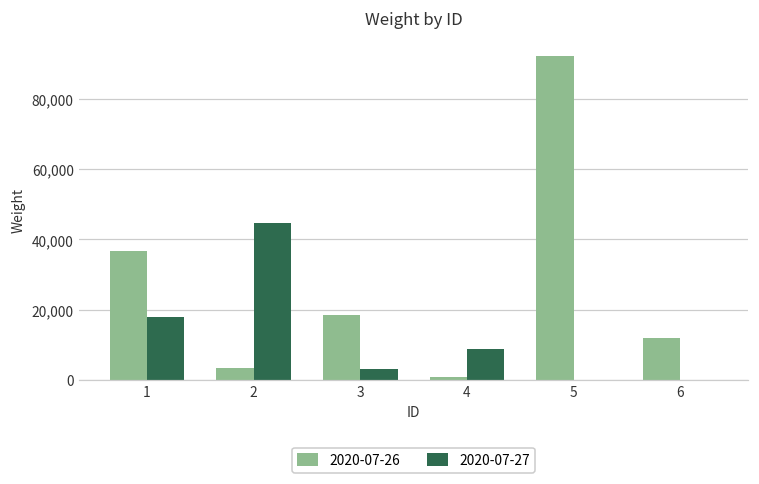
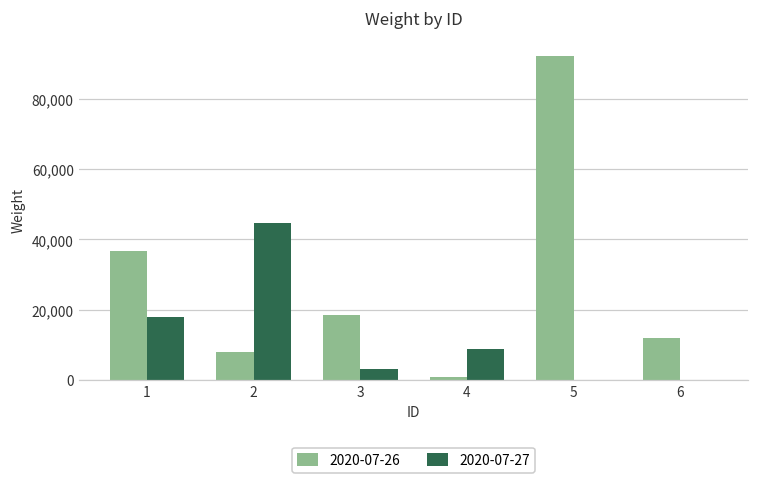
  {
    "2020-07-26": {
      "1": "37,000",
-     "2": "3,000",
+     "2": "8,000",
      "3": "18,000",
      "5": "92,000",
      "6": "12,000"
    },
    "2020-07-27": {
      "1": "18,000",
      "2": "45,000",
      "3": "3,000",
      "4": "9,000",
      "5": "0",
      "6": "0"
    }
  }
